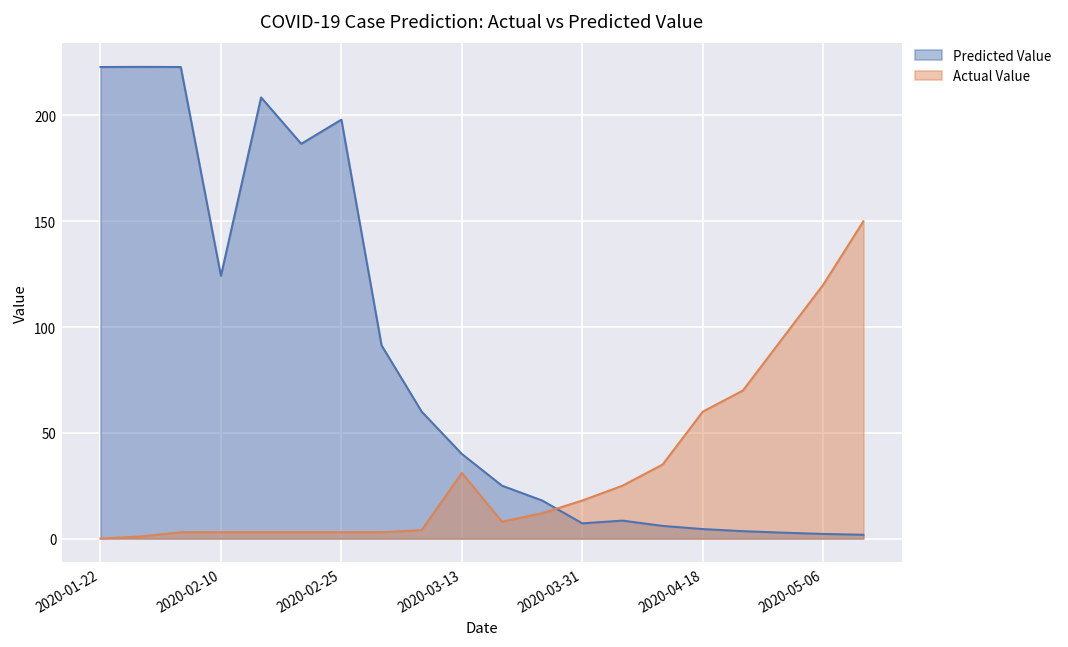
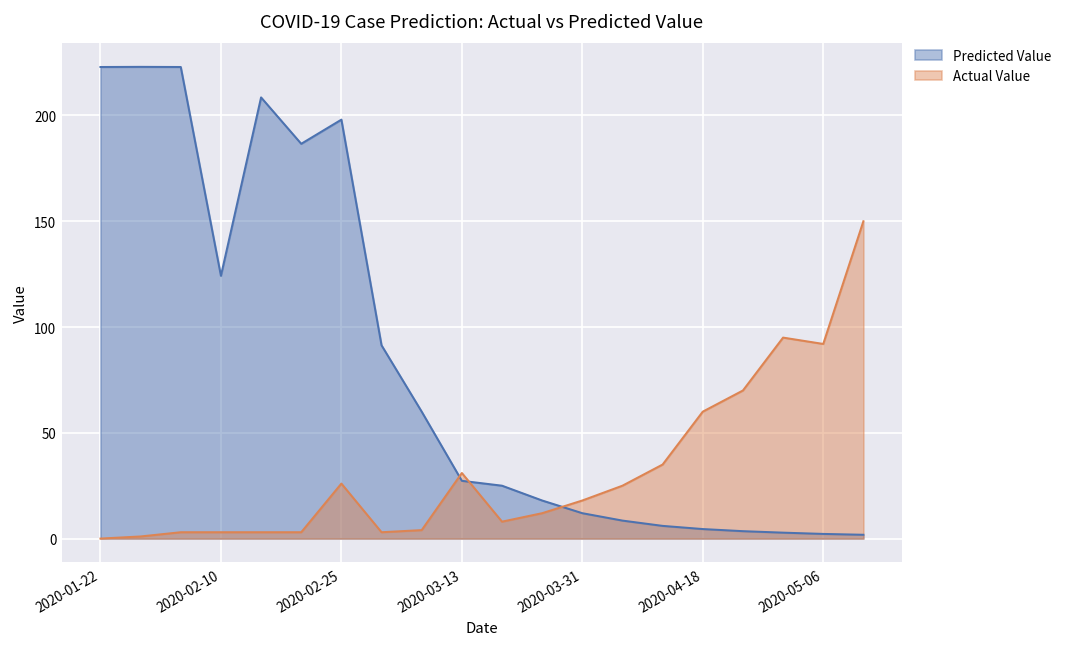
  {
    "Predicted Value": {
      "2020-01-22": 223,
      "2020-02-10": 124,
      "2020-02-25": 198,
-     "2020-03-13": 40,
-     "2020-03-31": 7,
+     "2020-03-13": 27,
+     "2020-03-31": 12,
      "2020-04-18": 5,
      "2020-05-06": 2
    },
    "Actual Value": {
      "2020-01-22": 0,
      "2020-02-10": 3,
-     "2020-02-25": 3,
+     "2020-02-25": 26,
      "2020-03-13": 31,
      "2020-03-31": 18,
      "2020-04-18": 60,
-     "2020-05-06": 120
+     "2020-05-06": 92
    }
  }
